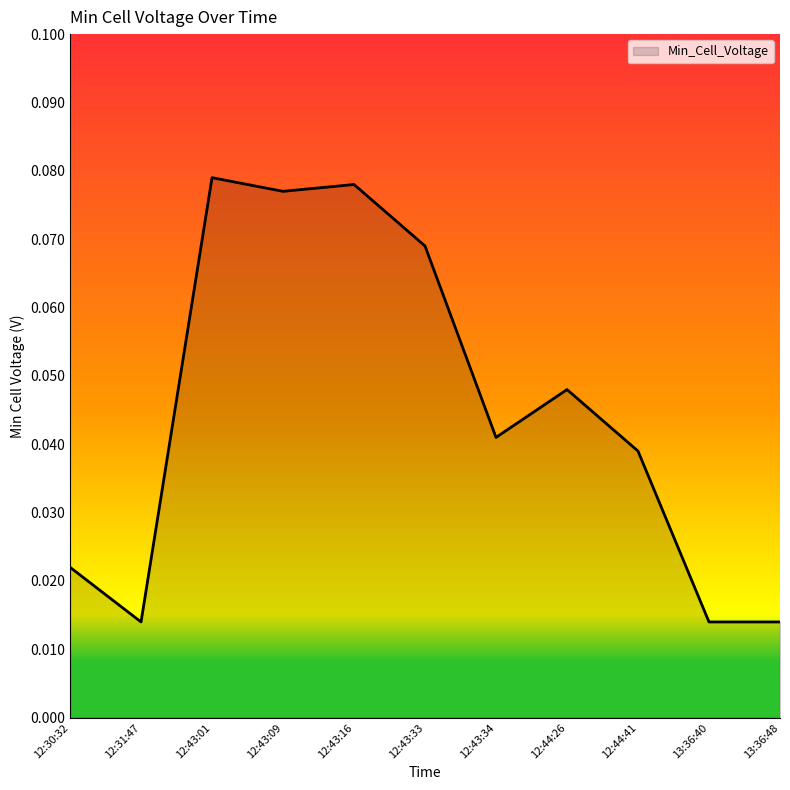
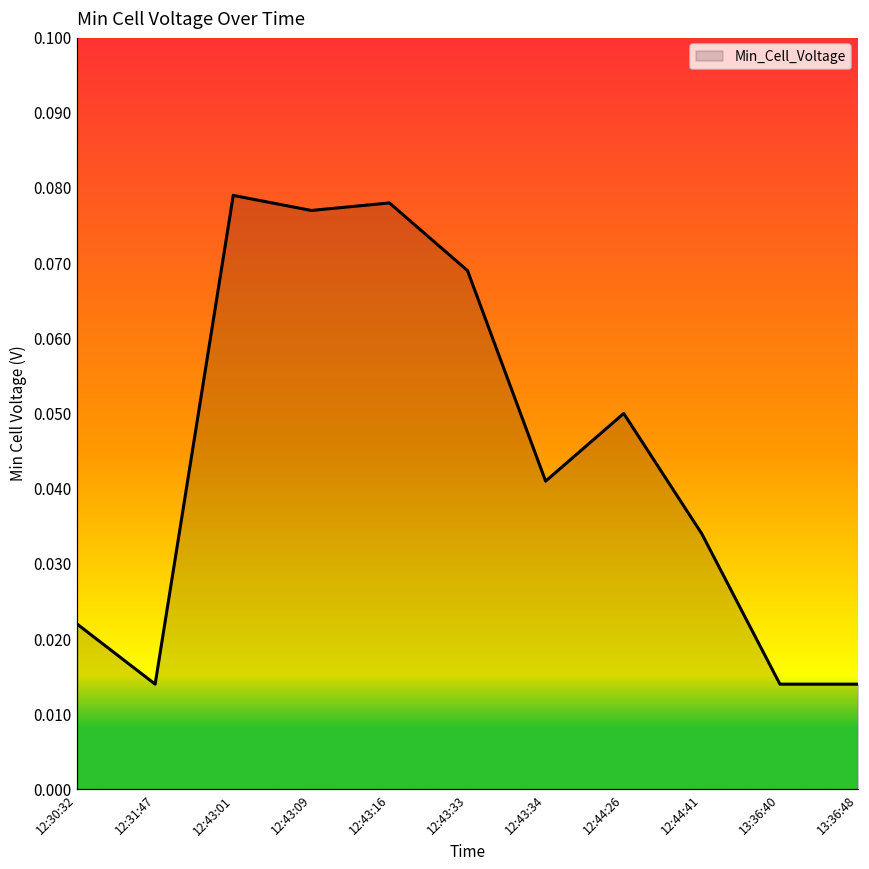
  {
    "12:30:32": 0.022,
    "12:31:47": 0.014,
    "12:43:01": 0.079,
    "12:43:09": 0.077,
    "12:43:16": 0.078,
    "12:43:33": 0.069,
    "12:43:34": 0.041,
-   "12:44:26": 0.048,
-   "12:44:41": 0.039,
+   "12:44:26": 0.050,
+   "12:44:41": 0.034,
    "13:36:40": 0.014,
    "13:36:48": 0.014
  }
